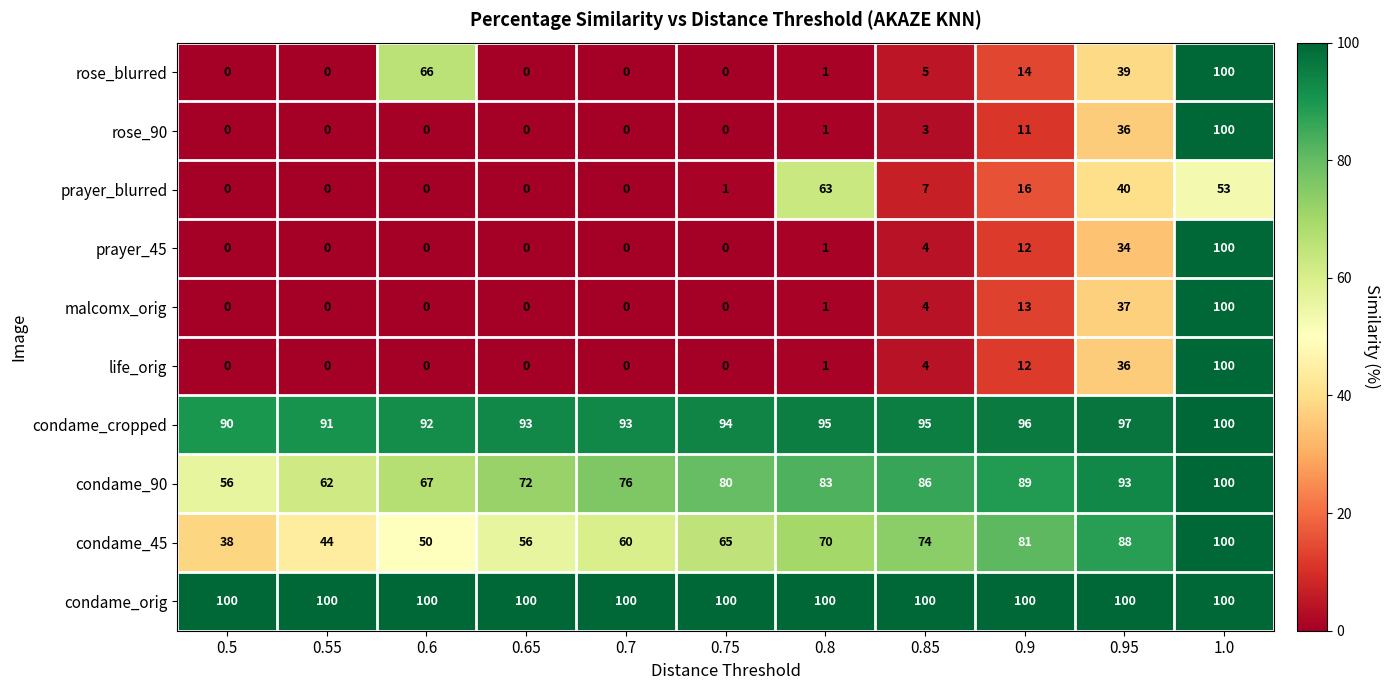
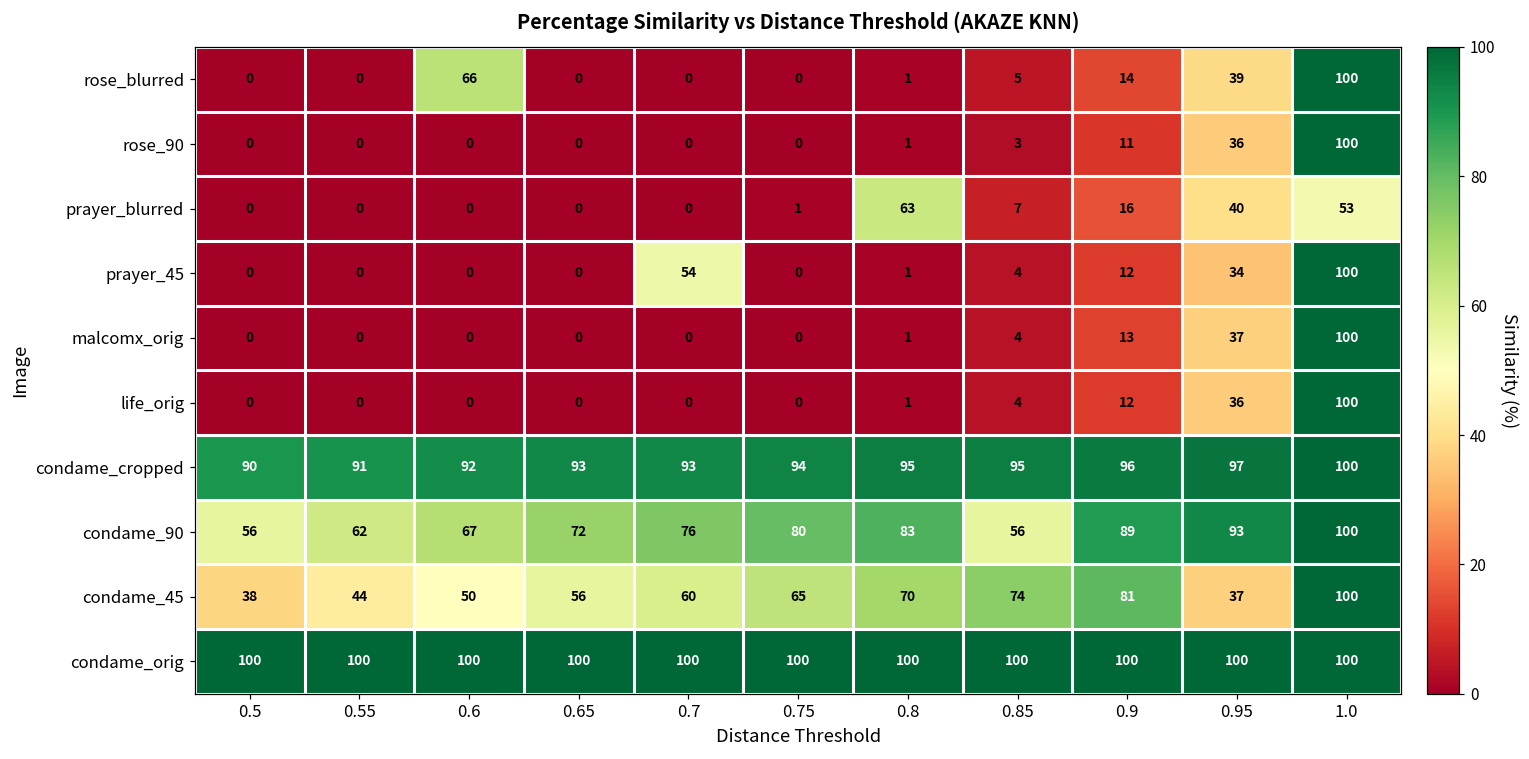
  {
    "rose_blurred": {
      "0.5": 0,
      "0.55": 0,
      "0.6": 66,
      "0.65": 0,
      "0.7": 0,
      "0.75": 0,
      "0.8": 1,
      "0.85": 5,
      "0.9": 14,
      "0.95": 39,
      "1.0": 100
    },
    "rose_90": {
      "0.5": 0,
      "0.55": 0,
      "0.6": 0,
      "0.65": 0,
      "0.7": 0,
      "0.75": 0,
      "0.8": 1,
      "0.85": 3,
      "0.9": 11,
      "0.95": 36,
      "1.0": 100
    },
    "prayer_blurred": {
      "0.5": 0,
      "0.55": 0,
      "0.6": 0,
      "0.65": 0,
      "0.7": 0,
      "0.75": 1,
      "0.8": 63,
      "0.85": 7,
      "0.9": 16,
      "0.95": 40,
      "1.0": 53
    },
    "prayer_45": {
      "0.5": 0,
      "0.55": 0,
      "0.6": 0,
      "0.65": 0,
-     "0.7": 0,
+     "0.7": 54,
      "0.75": 0,
      "0.8": 1,
      "0.85": 4,
      "0.9": 12,
      "0.95": 34,
      "1.0": 100
    },
    "malcomx_orig": {
      "0.5": 0,
      "0.55": 0,
      "0.6": 0,
      "0.65": 0,
      "0.7": 0,
      "0.75": 0,
      "0.8": 1,
      "0.85": 4,
      "0.9": 13,
      "0.95": 37,
      "1.0": 100
    },
    "life_orig": {
      "0.5": 0,
      "0.55": 0,
      "0.6": 0,
      "0.65": 0,
      "0.7": 0,
      "0.75": 0,
      "0.8": 1,
      "0.85": 4,
      "0.9": 12,
      "0.95": 36,
      "1.0": 100
    },
    "condame_cropped": {
      "0.5": 90,
      "0.55": 91,
      "0.6": 92,
      "0.65": 93,
      "0.7": 93,
      "0.75": 94,
      "0.8": 95,
      "0.85": 95,
      "0.9": 96,
      "0.95": 97,
      "1.0": 100
    },
    "condame_90": {
      "0.5": 56,
      "0.55": 62,
      "0.6": 67,
      "0.65": 72,
      "0.7": 76,
      "0.75": 80,
      "0.8": 83,
-     "0.85": 86,
+     "0.85": 56,
      "0.9": 89,
      "0.95": 93,
      "1.0": 100
    },
    "condame_45": {
      "0.5": 38,
      "0.55": 44,
      "0.6": 50,
      "0.65": 56,
      "0.7": 60,
      "0.75": 65,
      "0.8": 70,
      "0.85": 74,
      "0.9": 81,
-     "0.95": 88,
+     "0.95": 37,
      "1.0": 100
    },
    "condame_orig": {
      "0.5": 100,
      "0.55": 100,
      "0.6": 100,
      "0.65": 100,
      "0.7": 100,
      "0.75": 100,
      "0.8": 100,
      "0.85": 100,
      "0.9": 100,
      "0.95": 100,
      "1.0": 100
    }
  }
